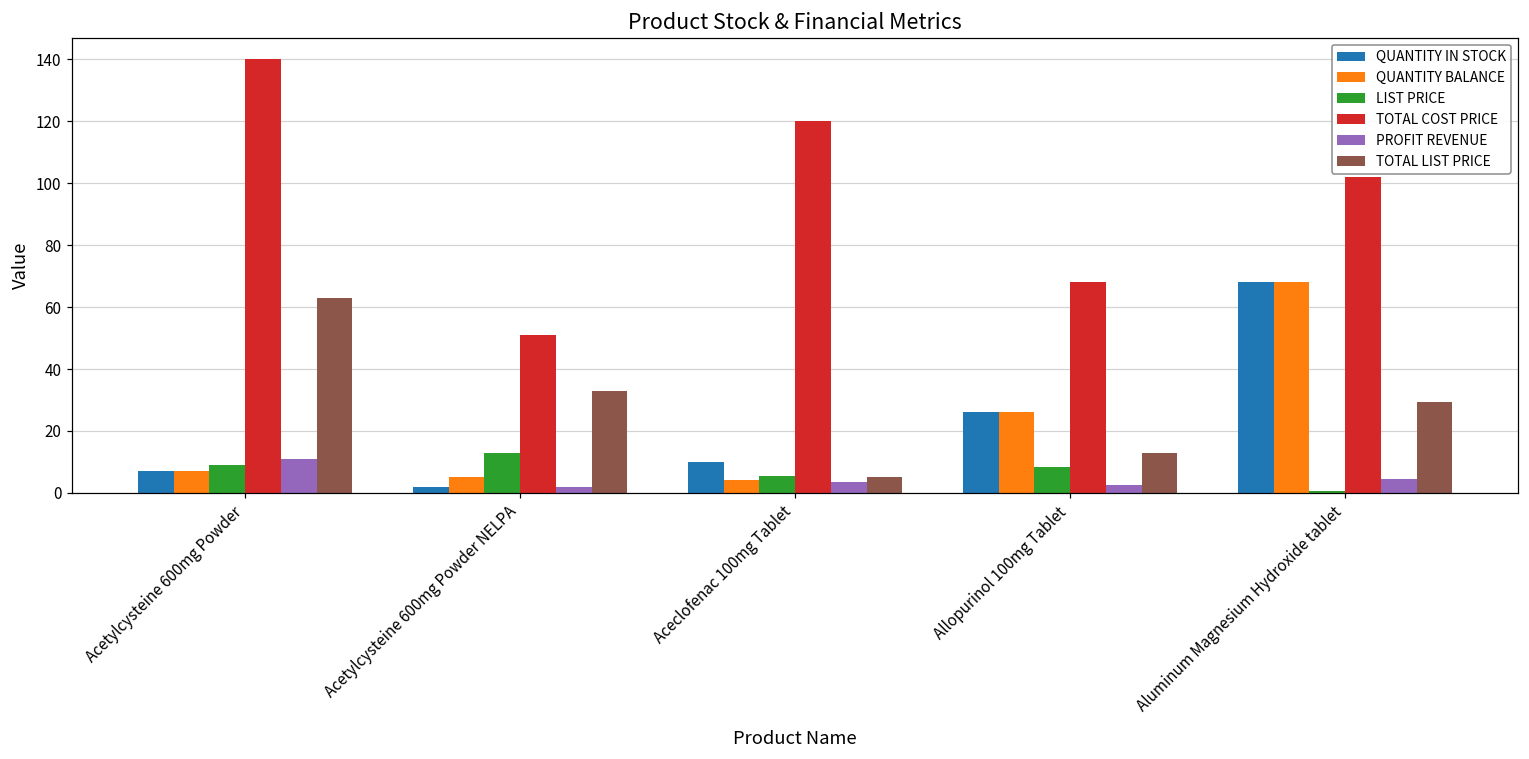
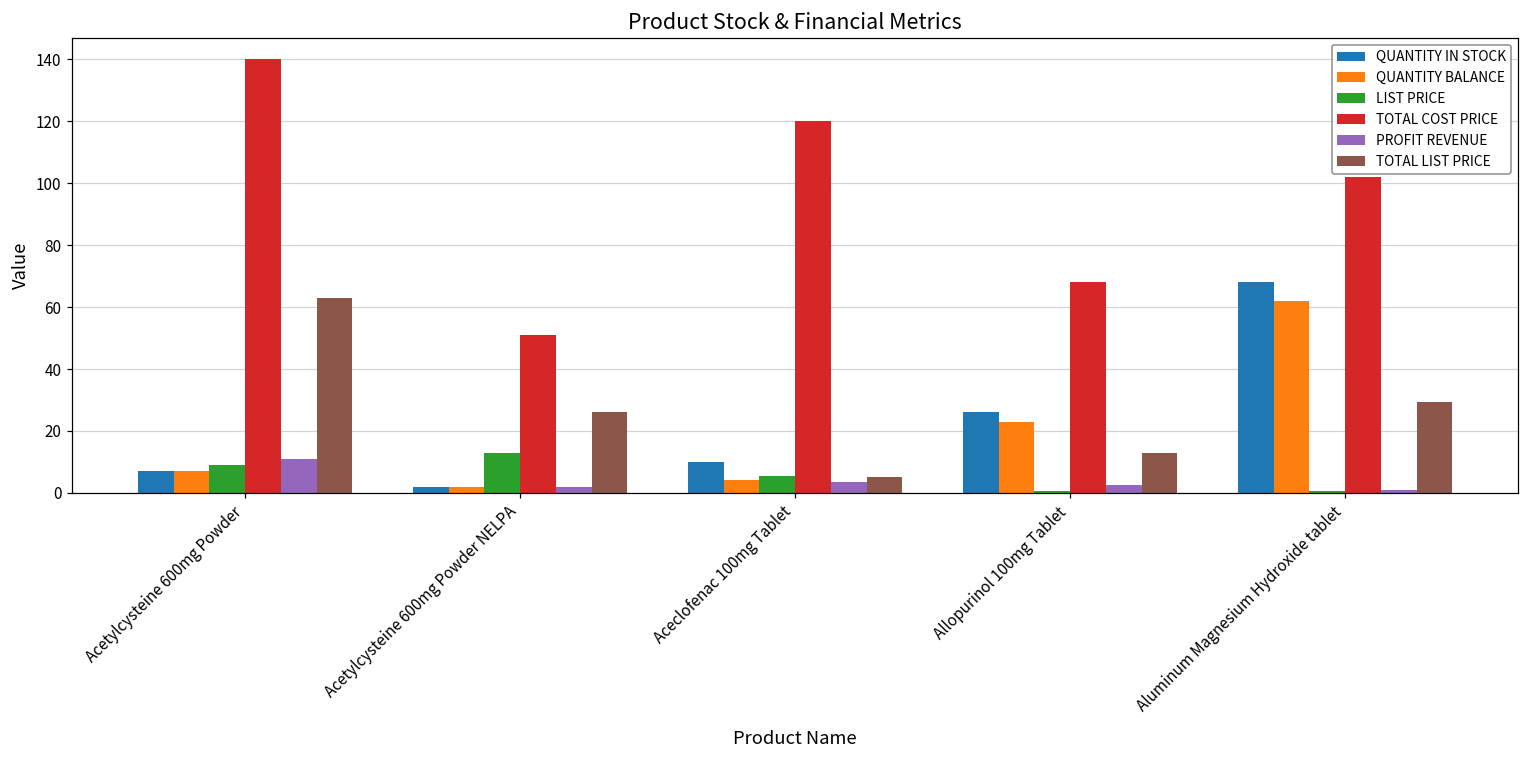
  {
    "QUANTITY IN STOCK": {
      "Acetylcysteine 600mg Powder": 7,
      "Acetylcysteine 600mg Powder NELPA": 2,
      "Aceclofenac 100mg Tablet": 10,
      "Allopurinol 100mg Tablet": 26,
      "Aluminum Magnesium Hydroxide tablet": 68
    },
    "QUANTITY BALANCE": {
      "Acetylcysteine 600mg Powder": 7,
-     "Acetylcysteine 600mg Powder NELPA": 5,
+     "Acetylcysteine 600mg Powder NELPA": 2,
      "Aceclofenac 100mg Tablet": 4,
-     "Allopurinol 100mg Tablet": 26,
-     "Aluminum Magnesium Hydroxide tablet": 68
+     "Allopurinol 100mg Tablet": 23,
+     "Aluminum Magnesium Hydroxide tablet": 62
    },
    "LIST PRICE": {
      "Acetylcysteine 600mg Powder": 9,
      "Acetylcysteine 600mg Powder NELPA": 13,
      "Aceclofenac 100mg Tablet": 5,
-     "Allopurinol 100mg Tablet": 8
+     "Allopurinol 100mg Tablet": 0
    },
    "TOTAL COST PRICE": {
      "Acetylcysteine 600mg Powder": 140,
      "Acetylcysteine 600mg Powder NELPA": 51,
      "Aceclofenac 100mg Tablet": 120,
      "Allopurinol 100mg Tablet": 68,
      "Aluminum Magnesium Hydroxide tablet": 102
    },
    "PROFIT REVENUE": {
      "Acetylcysteine 600mg Powder": 11,
      "Acetylcysteine 600mg Powder NELPA": 2,
      "Aceclofenac 100mg Tablet": 3,
      "Allopurinol 100mg Tablet": 3,
-     "Aluminum Magnesium Hydroxide tablet": 4
+     "Aluminum Magnesium Hydroxide tablet": 1
    },
    "TOTAL LIST PRICE": {
      "Acetylcysteine 600mg Powder": 63,
-     "Acetylcysteine 600mg Powder NELPA": 33,
+     "Acetylcysteine 600mg Powder NELPA": 26,
      "Aceclofenac 100mg Tablet": 5,
      "Allopurinol 100mg Tablet": 13,
      "Aluminum Magnesium Hydroxide tablet": 29
    }
  }
